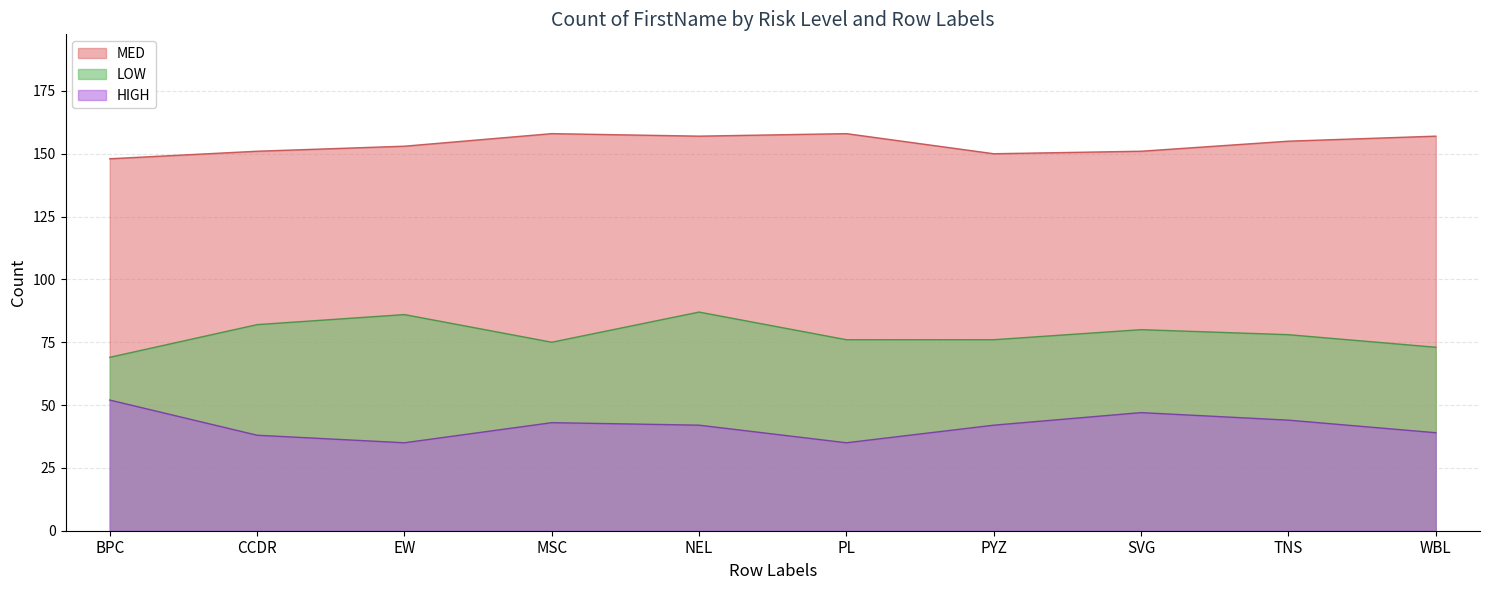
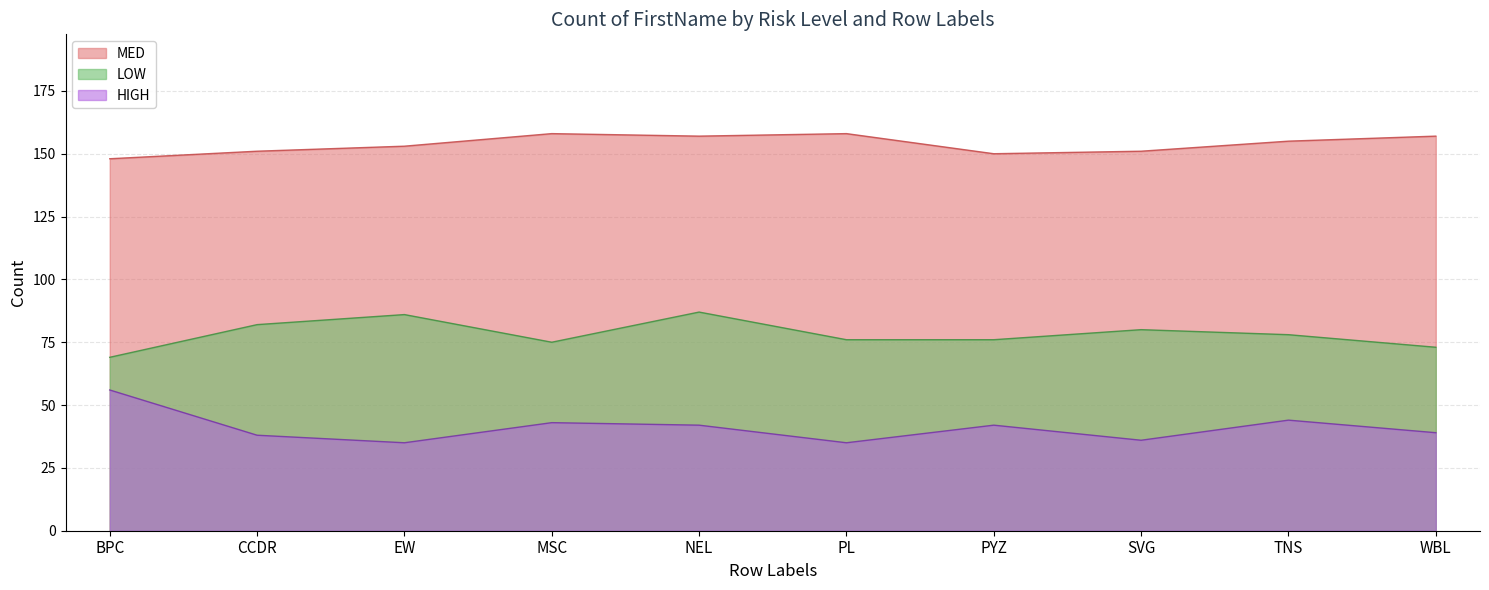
  {
    "MED": {
      "BPC": 148,
      "CCDR": 151,
      "EW": 153,
      "MSC": 158,
      "NEL": 157,
      "PL": 158,
      "PYZ": 150,
      "SVG": 151,
      "TNS": 155,
      "WBL": 157
    },
    "LOW": {
      "BPC": 69,
      "CCDR": 82,
      "EW": 86,
      "MSC": 75,
      "NEL": 87,
      "PL": 76,
      "PYZ": 76,
      "SVG": 80,
      "TNS": 78,
      "WBL": 73
    },
    "HIGH": {
-     "BPC": 52,
+     "BPC": 56,
      "CCDR": 38,
      "EW": 35,
      "MSC": 43,
      "NEL": 42,
      "PL": 35,
      "PYZ": 42,
-     "SVG": 47,
+     "SVG": 36,
      "TNS": 44,
      "WBL": 39
    }
  }
